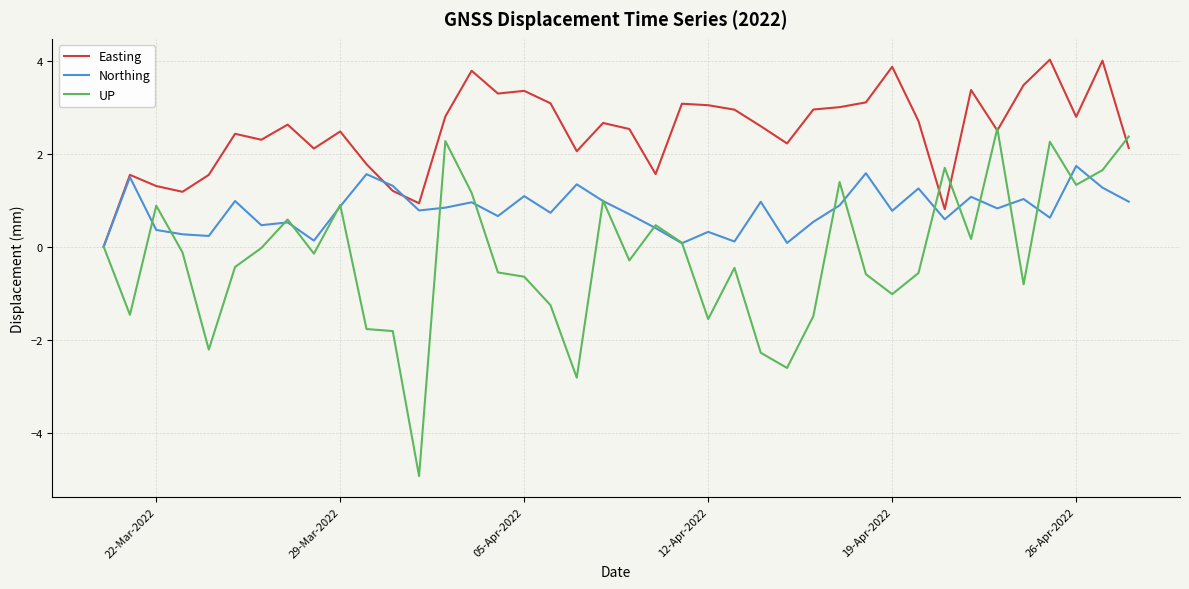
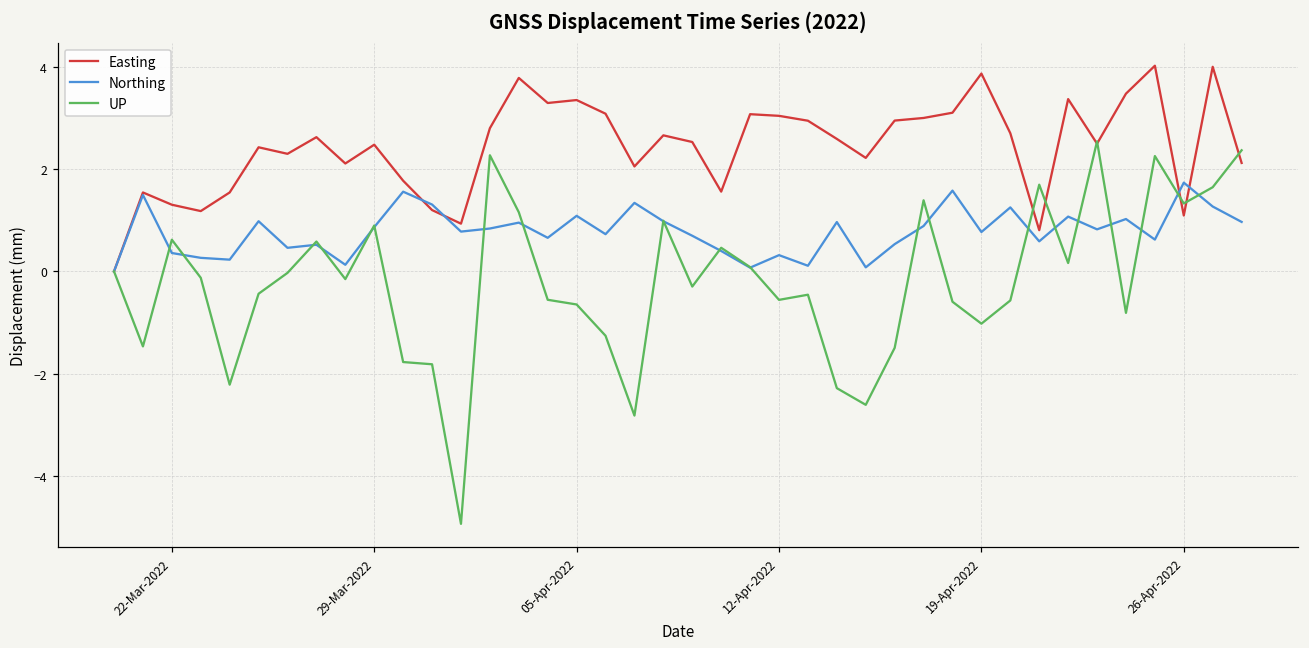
  {
    "Easting": {
      "22-Mar-2022": 1.3,
      "29-Mar-2022": 2.5,
      "05-Apr-2022": 3.4,
      "12-Apr-2022": 3.0,
      "19-Apr-2022": 3.9,
-     "26-Apr-2022": 2.8
+     "26-Apr-2022": 1.1
    },
    "Northing": {
      "22-Mar-2022": 0.4,
      "05-Apr-2022": 1.1,
      "12-Apr-2022": 0.3,
      "19-Apr-2022": 0.8,
      "26-Apr-2022": 1.7
    },
    "UP": {
-     "22-Mar-2022": 0.9,
+     "22-Mar-2022": 0.6,
      "05-Apr-2022": -0.6,
-     "12-Apr-2022": -1.6,
+     "12-Apr-2022": -0.6,
      "19-Apr-2022": -1.0,
      "26-Apr-2022": 1.3
    }
  }
